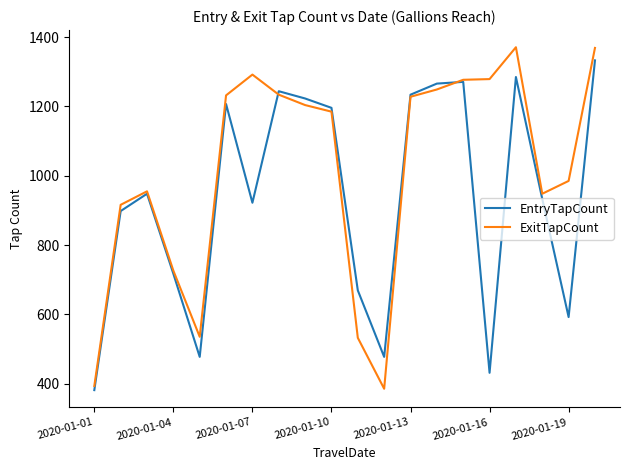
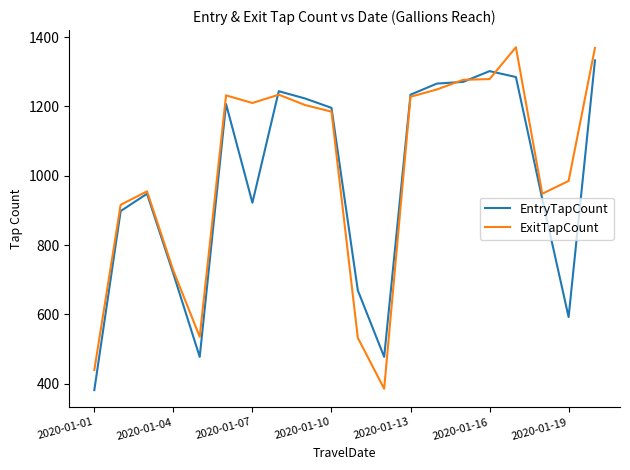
  {
    "EntryTapCount": {
      "2020-01-01": 380,
      "2020-01-04": 720,
      "2020-01-07": 920,
      "2020-01-10": 1200,
-     "2020-01-16": 430,
+     "2020-01-16": 1300,
      "2020-01-19": 590
    },
    "ExitTapCount": {
-     "2020-01-01": 390,
+     "2020-01-01": 440,
      "2020-01-04": 730,
-     "2020-01-07": 1290,
+     "2020-01-07": 1210,
      "2020-01-10": 1190,
      "2020-01-16": 1280,
      "2020-01-19": 990
    }
  }
